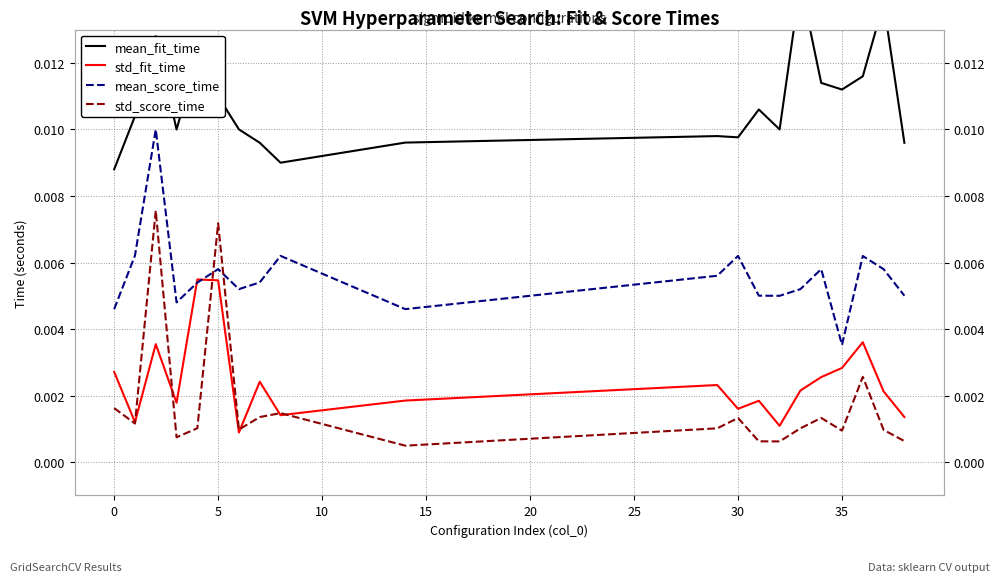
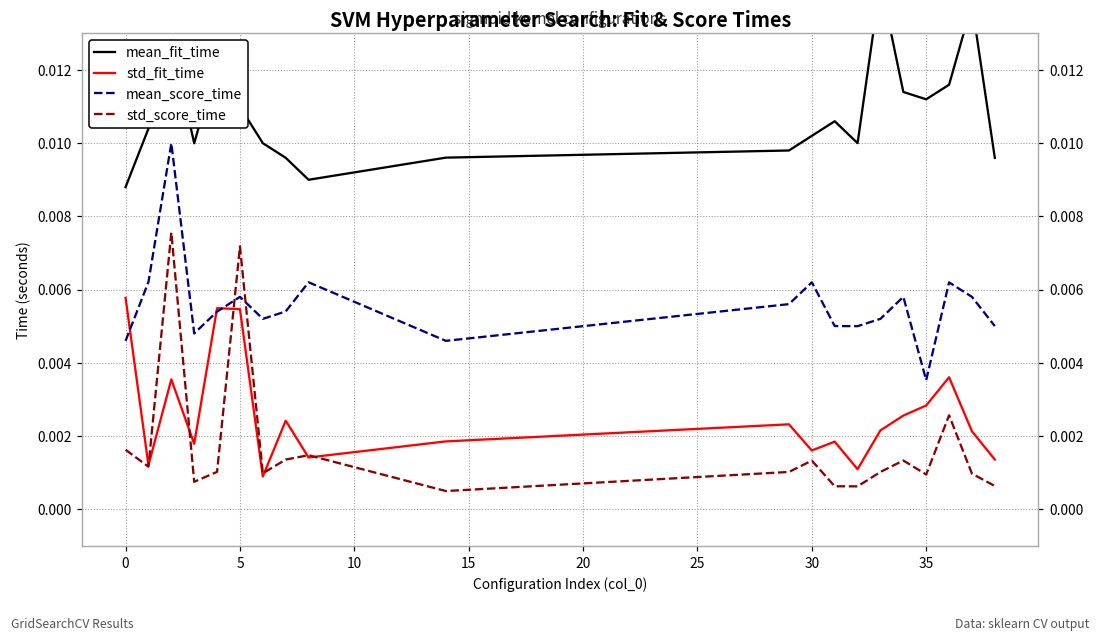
  {
    "mean_fit_time": {
      "0": 0.0088,
-     "30": 0.0098,
+     "30": 0.0102,
      "35": 0.0112
    },
    "std_fit_time": {
-     "0": 0.0027,
+     "0": 0.0058,
      "5": 0.0055,
      "30": 0.0016,
      "35": 0.0028
    },
    "mean_score_time": {
      "0": 0.0046,
      "5": 0.0058,
      "30": 0.0062,
      "35": 0.0035
    },
    "std_score_time": {
      "0": 0.0016,
      "5": 0.0072,
      "30": 0.0013,
      "35": 0.0009
    }
  }
